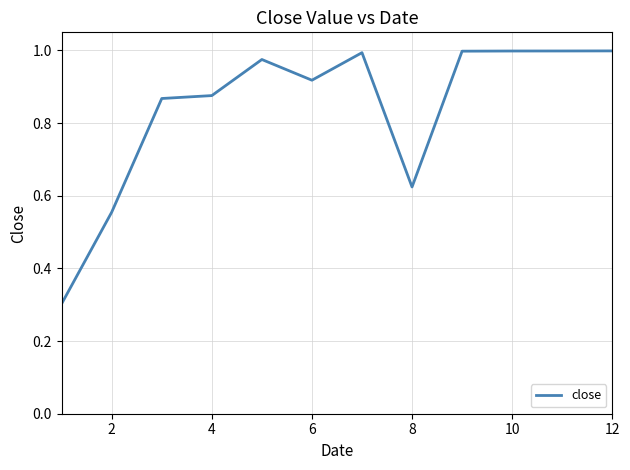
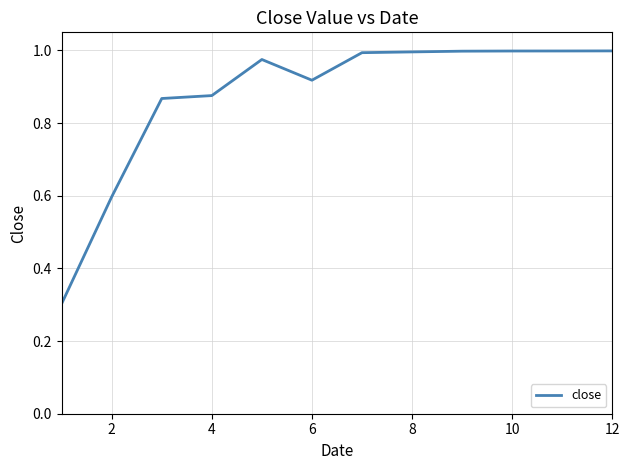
  {
-   "2": 0.55,
+   "2": 0.60,
    "4": 0.88,
    "6": 0.92,
-   "8": 0.62,
+   "8": 1.00,
    "10": 1.00,
    "12": 1.00
  }
